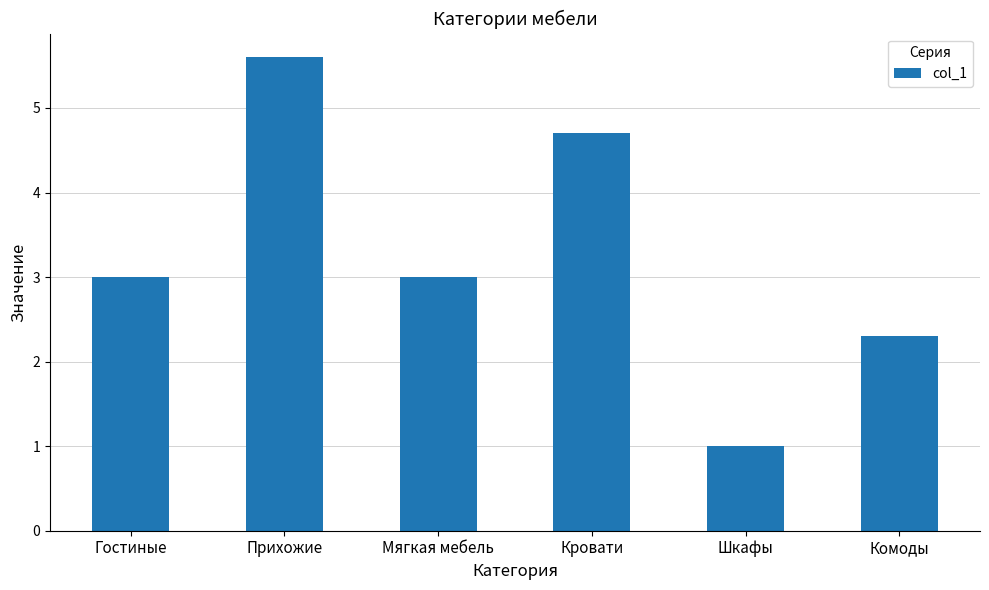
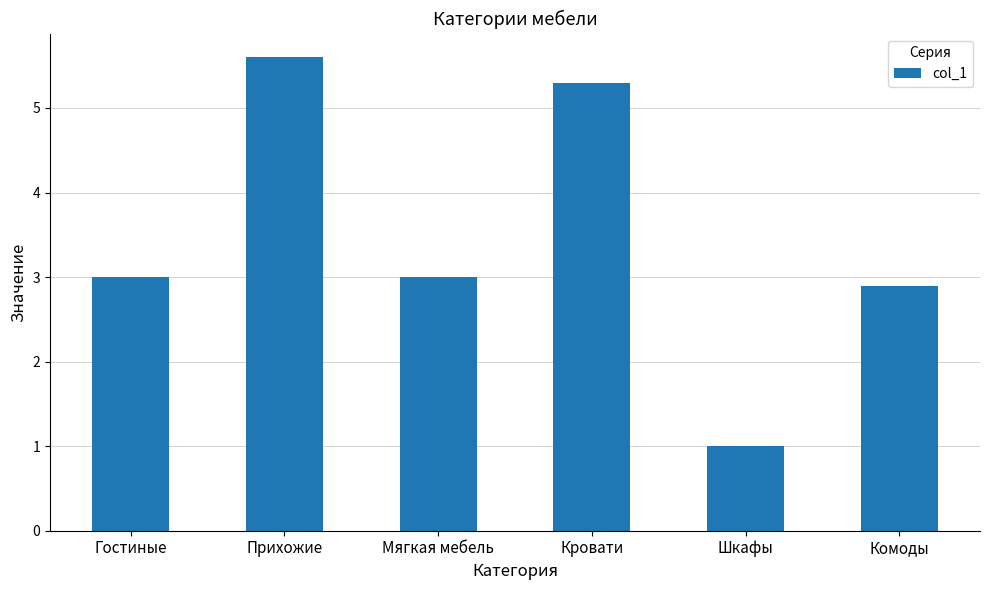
  {
    "Гостиные": 3.0,
    "Прихожие": 5.6,
    "Мягкая мебель": 3.0,
-   "Кровати": 4.7,
+   "Кровати": 5.3,
    "Шкафы": 1.0,
-   "Комоды": 2.3
+   "Комоды": 2.9
  }
